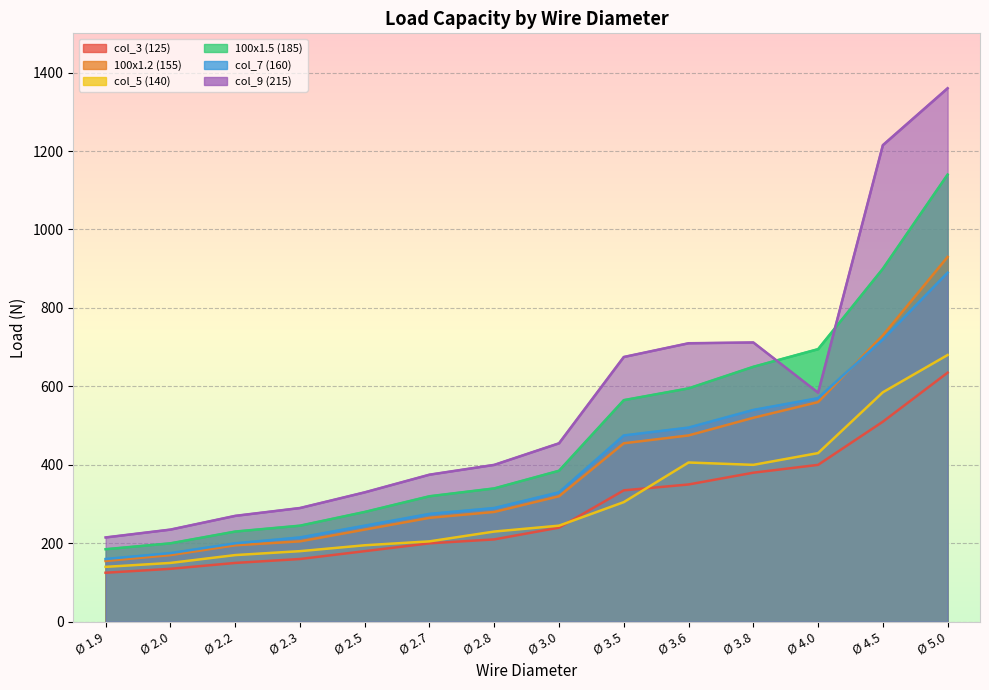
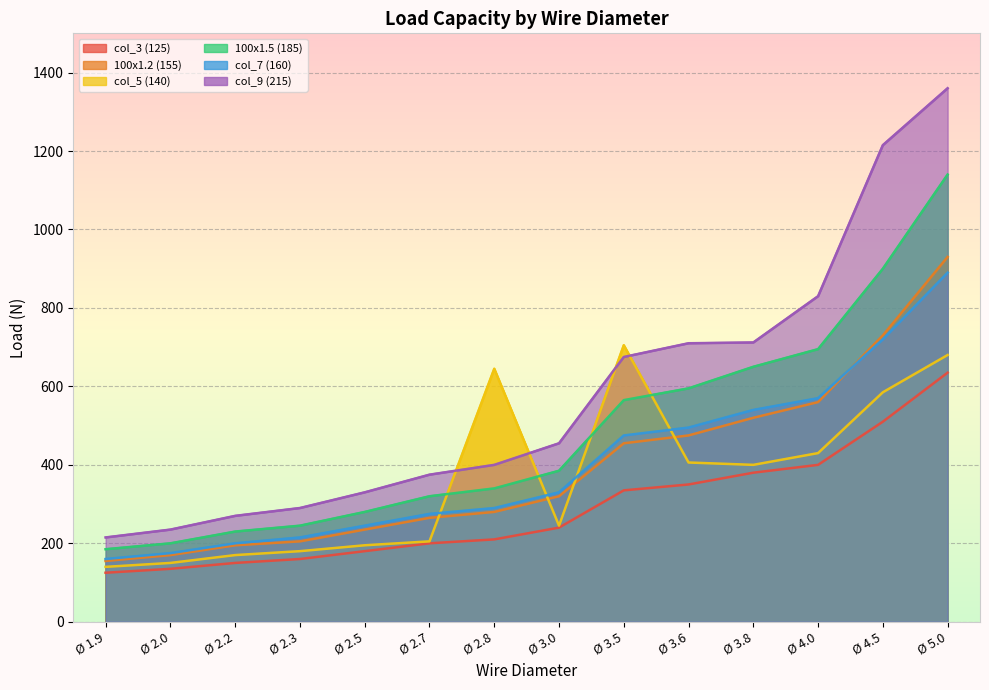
  {
    "col_5 (140)": {
      "Ø 1.9": 140,
      "Ø 2.0": 150,
      "Ø 2.2": 170,
      "Ø 2.3": 180,
      "Ø 2.5": 200,
-     "Ø 2.8": 230,
-     "Ø 3.5": 310,
+     "Ø 2.8": 650,
+     "Ø 3.5": 710,
      "Ø 3.6": 410,
      "Ø 3.8": 400,
      "Ø 4.0": 430,
      "Ø 4.5": 590,
      "Ø 5.0": 680
    },
    "100x1.5 (185)": {
      "Ø 1.9": 190,
      "Ø 2.0": 200,
      "Ø 2.2": 230,
      "Ø 2.3": 250,
      "Ø 2.5": 280,
      "Ø 2.7": 320,
      "Ø 2.8": 340,
      "Ø 3.0": 390,
      "Ø 3.5": 570,
      "Ø 3.6": 600,
      "Ø 3.8": 650,
      "Ø 4.0": 700,
      "Ø 4.5": 900,
      "Ø 5.0": 1140
    },
    "col_7 (160)": {
      "Ø 2.3": 220,
      "Ø 2.5": 250,
      "Ø 2.7": 280,
      "Ø 2.8": 290,
      "Ø 3.0": 330,
      "Ø 3.5": 480,
      "Ø 3.6": 500,
      "Ø 3.8": 540,
      "Ø 4.0": 570,
      "Ø 4.5": 720,
      "Ø 5.0": 890
    },
    "col_9 (215)": {
      "Ø 1.9": 220,
      "Ø 2.0": 240,
      "Ø 2.2": 270,
      "Ø 2.3": 290,
      "Ø 2.5": 330,
      "Ø 2.7": 380,
      "Ø 2.8": 400,
      "Ø 3.0": 460,
      "Ø 3.5": 680,
      "Ø 3.6": 710,
      "Ø 3.8": 710,
-     "Ø 4.0": 580,
+     "Ø 4.0": 830,
      "Ø 4.5": 1220,
      "Ø 5.0": 1360
    }
  }
